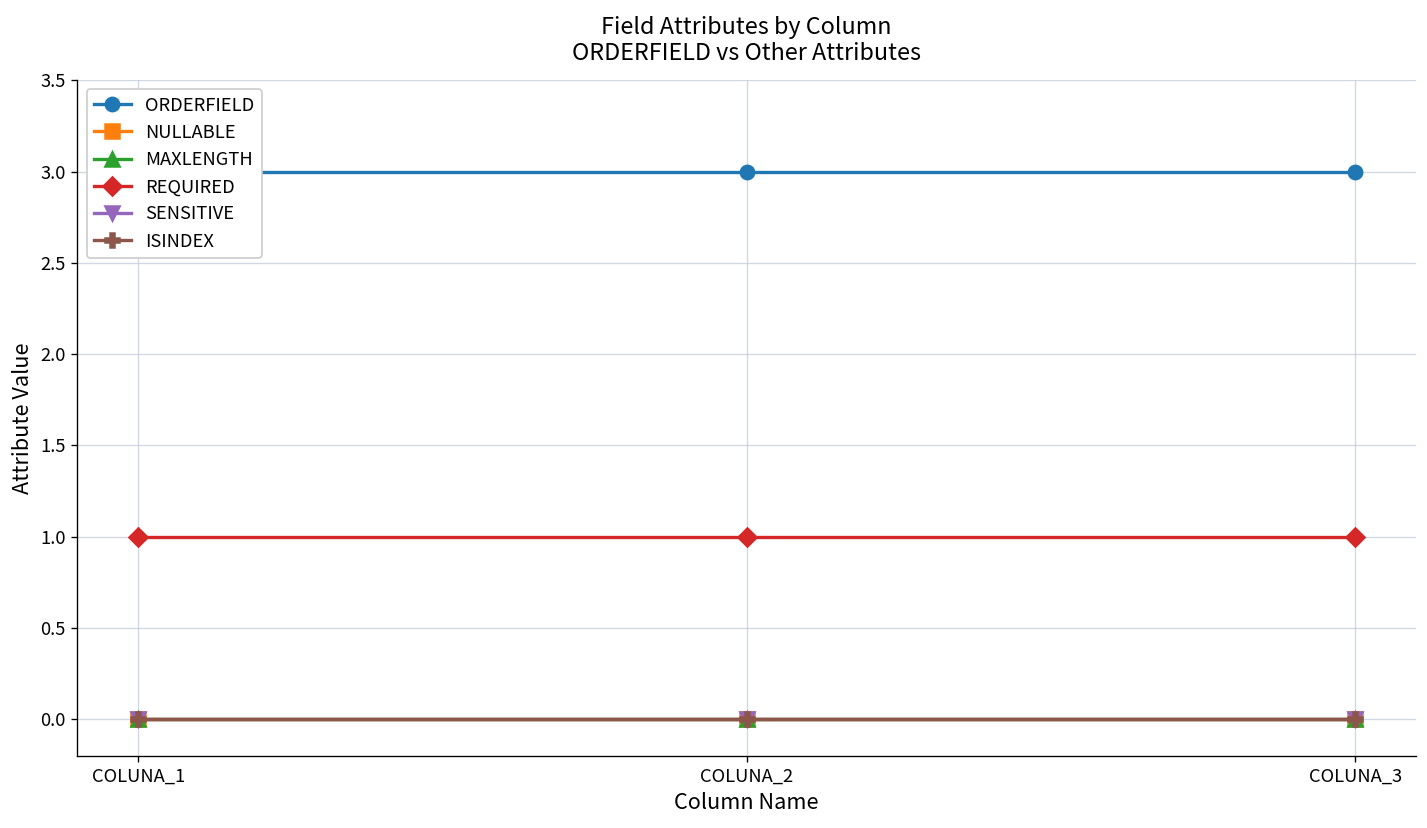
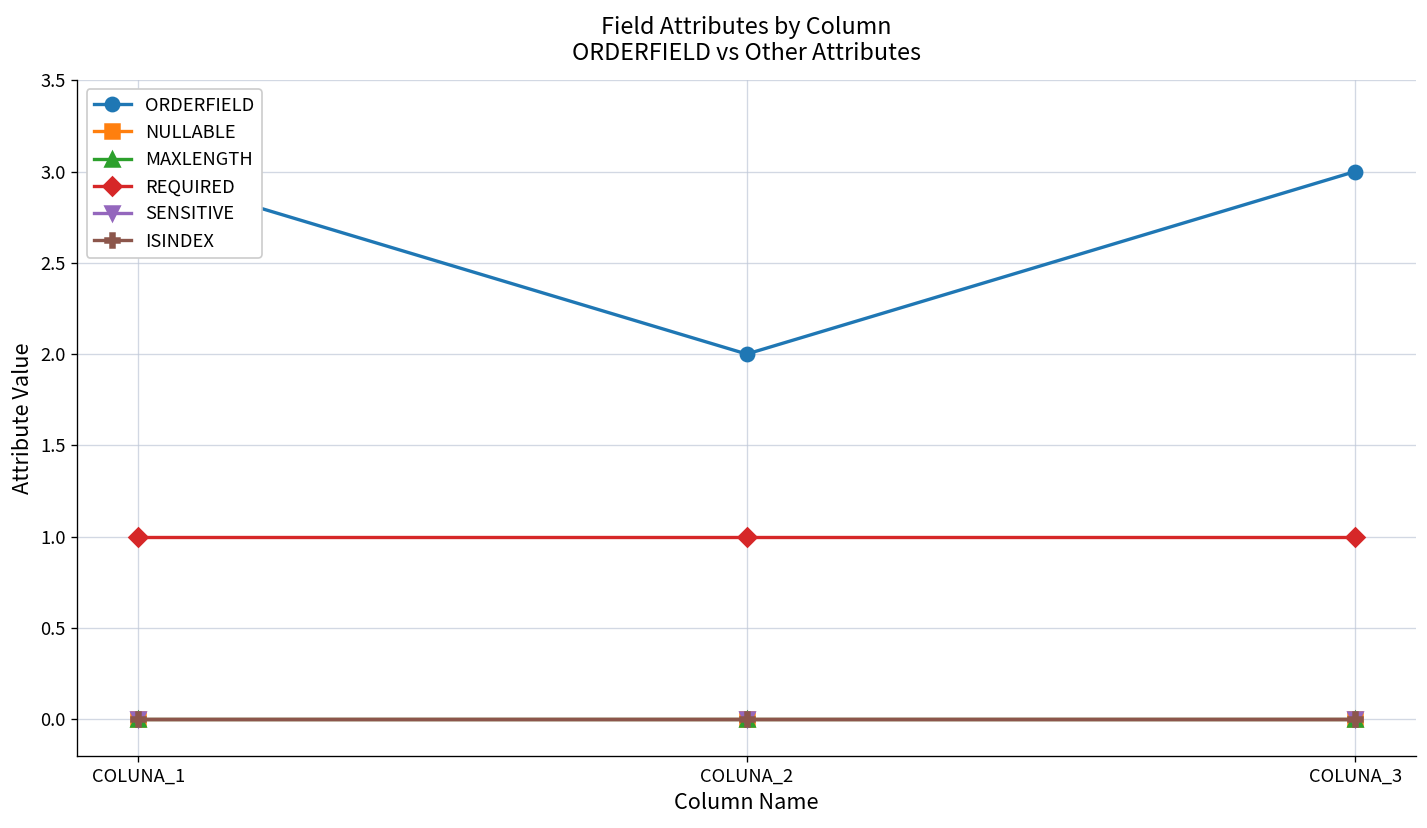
  {
    "ORDERFIELD": {
-     "COLUNA_2": 3,
+     "COLUNA_2": 2,
      "COLUNA_3": 3
    },
    "ISINDEX": {
      "COLUNA_1": 0,
      "COLUNA_2": 0,
      "COLUNA_3": 0
    },
    "REQUIRED": {
      "COLUNA_1": 1,
      "COLUNA_2": 1,
      "COLUNA_3": 1
    }
  }
